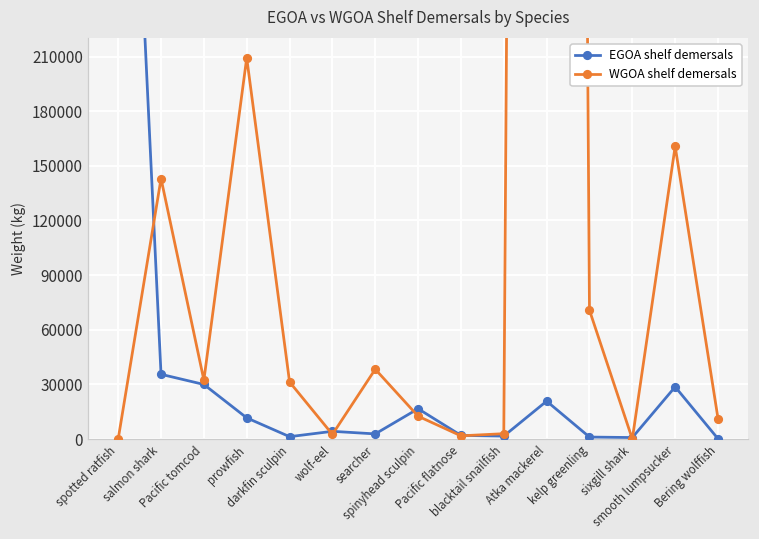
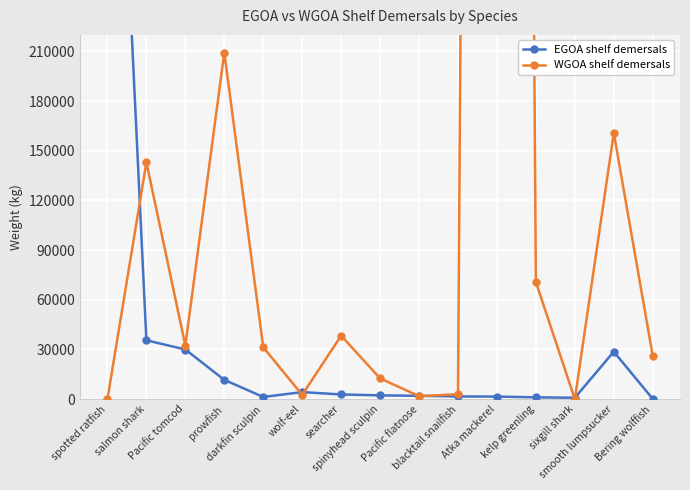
  {
    "EGOA shelf demersals": {
      "salmon shark": 36000,
      "Pacific tomcod": 30000,
      "prowfish": 12000,
      "darkfin sculpin": 1000,
      "wolf-eel": 4000,
      "searcher": 3000,
-     "spinyhead sculpin": 17000,
-     "Atka mackerel": 21000,
+     "spinyhead sculpin": 2000,
+     "Atka mackerel": 2000,
      "kelp greenling": 1000,
      "smooth lumpsucker": 29000,
      "Bering wolffish": 0
    },
    "WGOA shelf demersals": {
      "spotted ratfish": 0,
      "salmon shark": 143000,
      "Pacific tomcod": 32000,
      "prowfish": 209000,
      "darkfin sculpin": 31000,
      "wolf-eel": 3000,
      "searcher": 38000,
      "spinyhead sculpin": 13000,
      "kelp greenling": 71000,
      "smooth lumpsucker": 161000,
-     "Bering wolffish": 11000
+     "Bering wolffish": 26000
    }
  }
